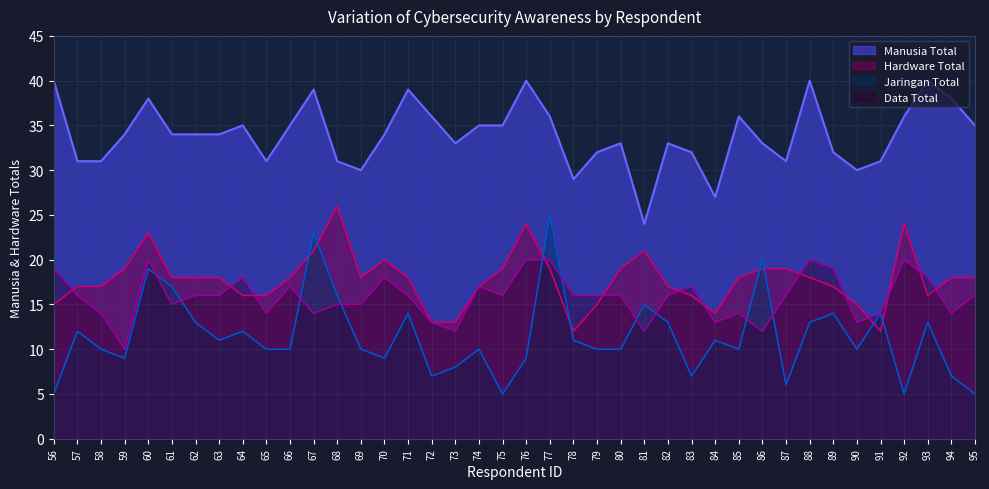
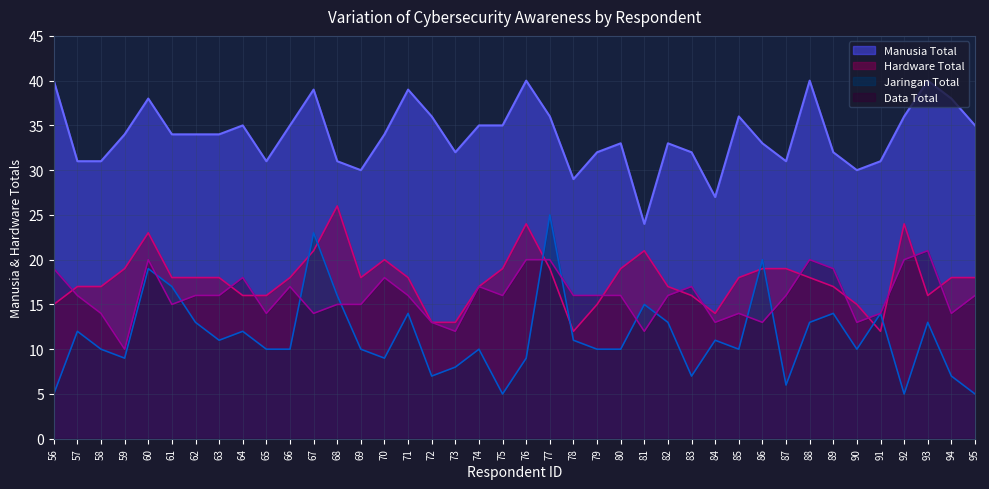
  {
    "Manusia Total": {
      "56": 40,
      "57": 31,
      "58": 31,
      "59": 34,
      "60": 38,
      "61": 34,
      "62": 34,
      "63": 34,
      "64": 35,
      "65": 31,
      "66": 35,
      "67": 39,
      "68": 31,
      "69": 30,
      "70": 34,
      "71": 39,
      "72": 36,
-     "73": 33,
+     "73": 32,
      "74": 35,
      "75": 35,
      "76": 40,
      "77": 36,
      "78": 29,
      "79": 32,
      "80": 33,
      "81": 24,
      "82": 33,
      "83": 32,
      "84": 27,
      "85": 36,
      "86": 33,
      "87": 31,
      "88": 40,
      "89": 32,
      "90": 30,
      "91": 31,
      "92": 36,
      "95": 35
    },
    "Hardware Total": {
      "56": 15,
      "57": 17,
      "58": 17,
      "59": 19,
      "60": 23,
      "61": 18,
      "62": 18,
      "63": 18,
      "64": 16,
      "65": 16,
      "66": 18,
      "67": 21,
      "68": 26,
      "69": 18,
      "70": 20,
      "71": 18,
      "73": 13,
      "75": 19,
      "76": 24,
      "77": 19,
      "78": 12,
      "79": 15,
      "80": 19,
      "81": 21,
      "82": 17,
      "83": 16,
      "84": 14,
      "85": 18,
      "86": 19,
      "87": 19,
      "88": 18,
      "89": 17,
      "90": 15,
      "91": 12,
      "92": 24,
      "93": 16,
      "94": 18,
      "95": 18
    },
    "Jaringan Total": {
      "56": 5,
      "57": 12,
      "58": 10,
      "59": 9,
      "60": 19,
      "61": 17,
      "62": 13,
      "63": 11,
      "64": 12,
      "65": 10,
      "66": 10,
      "67": 23,
      "68": 16,
      "69": 10,
      "70": 9,
      "71": 14,
      "72": 7,
      "73": 8,
      "74": 10,
      "75": 5,
      "76": 9,
      "77": 25,
      "78": 11,
      "79": 10,
      "80": 10,
      "81": 15,
      "82": 13,
      "83": 7,
      "84": 11,
      "85": 10,
      "86": 20,
      "87": 6,
      "88": 13,
      "89": 14,
      "90": 10,
      "92": 5,
      "93": 13,
      "94": 7,
      "95": 5
    },
    "Data Total": {
      "56": 19,
      "57": 16,
      "58": 14,
      "59": 10,
      "60": 20,
      "61": 15,
      "62": 16,
      "63": 16,
      "64": 18,
      "65": 14,
      "66": 17,
      "67": 14,
      "68": 15,
      "69": 15,
      "70": 18,
      "71": 16,
      "73": 12,
      "75": 16,
      "76": 20,
      "77": 20,
      "78": 16,
      "79": 16,
      "80": 16,
      "81": 12,
      "82": 16,
      "83": 17,
      "84": 13,
      "85": 14,
-     "86": 12,
+     "86": 13,
      "87": 16,
      "88": 20,
      "89": 19,
      "90": 13,
      "92": 20,
-     "93": 18,
+     "93": 21,
      "94": 14,
      "95": 16
    }
  }
